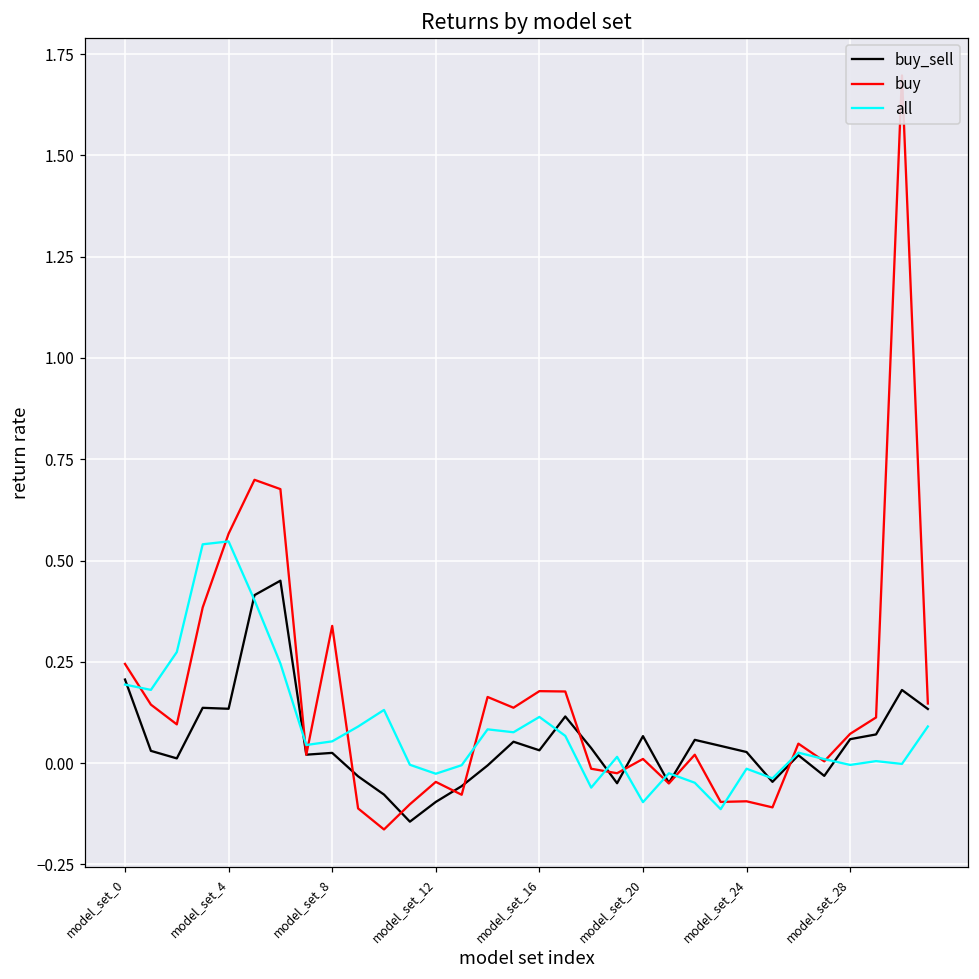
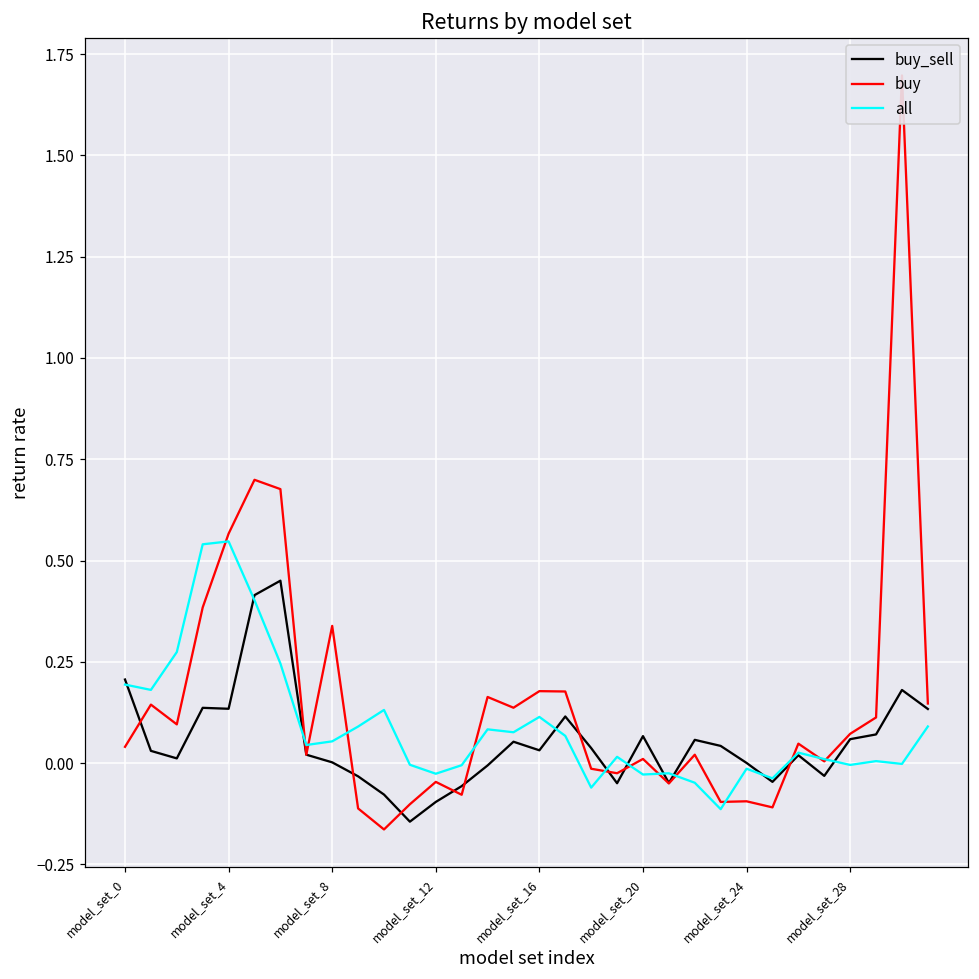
  {
    "buy_sell": {
      "model_set_0": 0.21,
      "model_set_4": 0.13,
-     "model_set_8": 0.03,
+     "model_set_8": 0.00,
      "model_set_12": -0.10,
      "model_set_16": 0.03,
      "model_set_20": 0.07,
-     "model_set_24": 0.03,
+     "model_set_24": 0.00,
      "model_set_28": 0.06
    },
    "buy": {
-     "model_set_0": 0.24,
+     "model_set_0": 0.04,
      "model_set_4": 0.57,
      "model_set_8": 0.34,
      "model_set_12": -0.05,
      "model_set_16": 0.18,
      "model_set_20": 0.01,
      "model_set_24": -0.09,
      "model_set_28": 0.07
    },
    "all": {
      "model_set_0": 0.19,
      "model_set_4": 0.55,
      "model_set_8": 0.05,
      "model_set_12": -0.03,
      "model_set_16": 0.11,
-     "model_set_20": -0.10,
+     "model_set_20": -0.03,
      "model_set_24": -0.01,
      "model_set_28": 0.00
    }
  }
